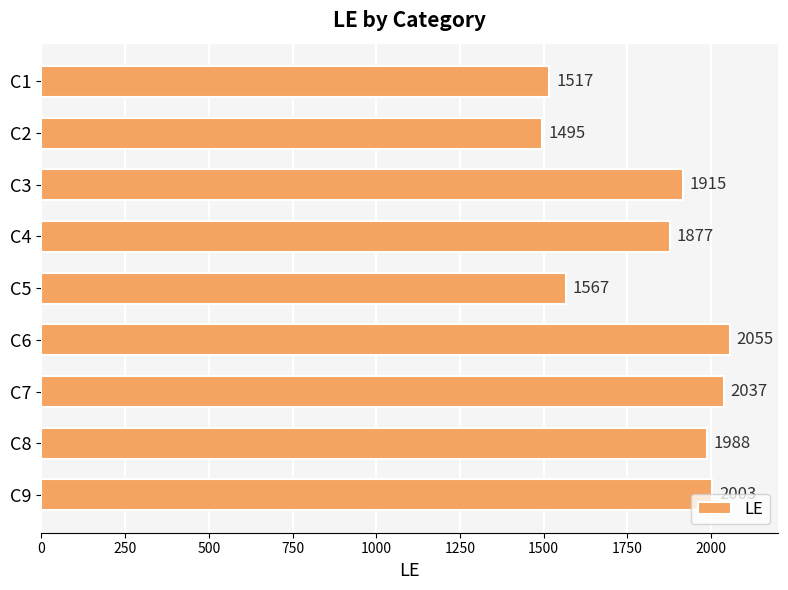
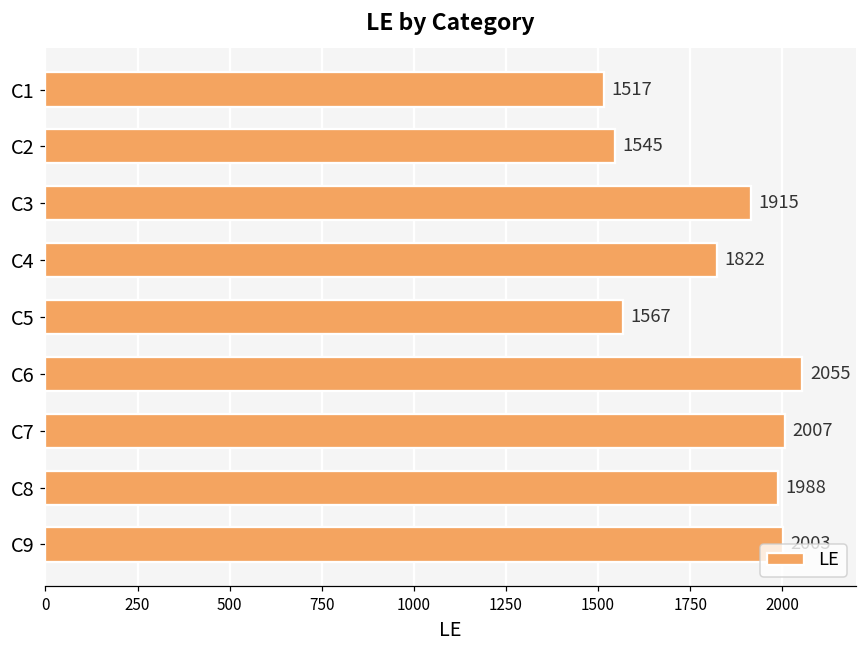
  {
    "C1": 1517,
-   "C2": 1495,
+   "C2": 1545,
    "C3": 1915,
-   "C4": 1877,
+   "C4": 1822,
    "C5": 1567,
    "C6": 2055,
-   "C7": 2037,
+   "C7": 2007,
    "C8": 1988
  }
